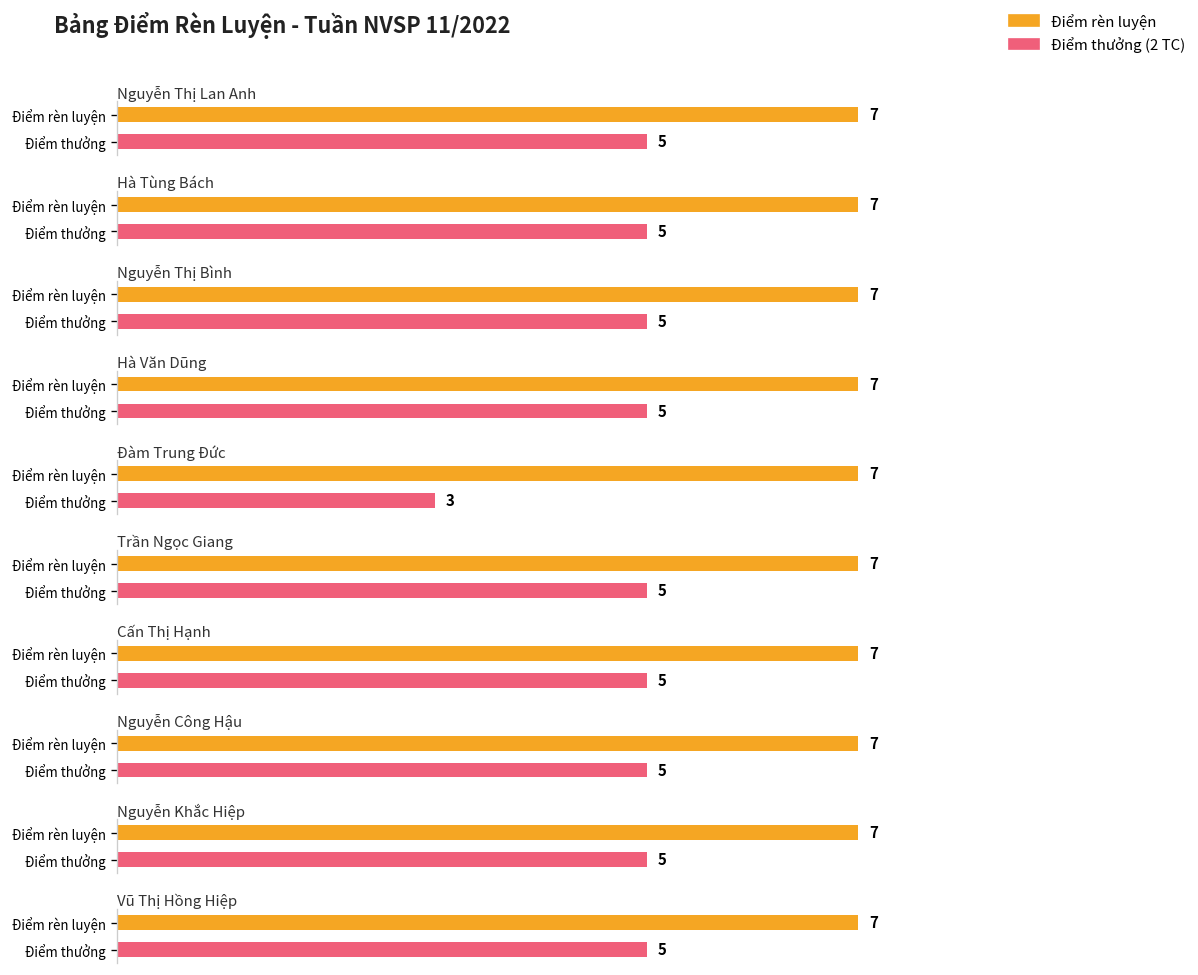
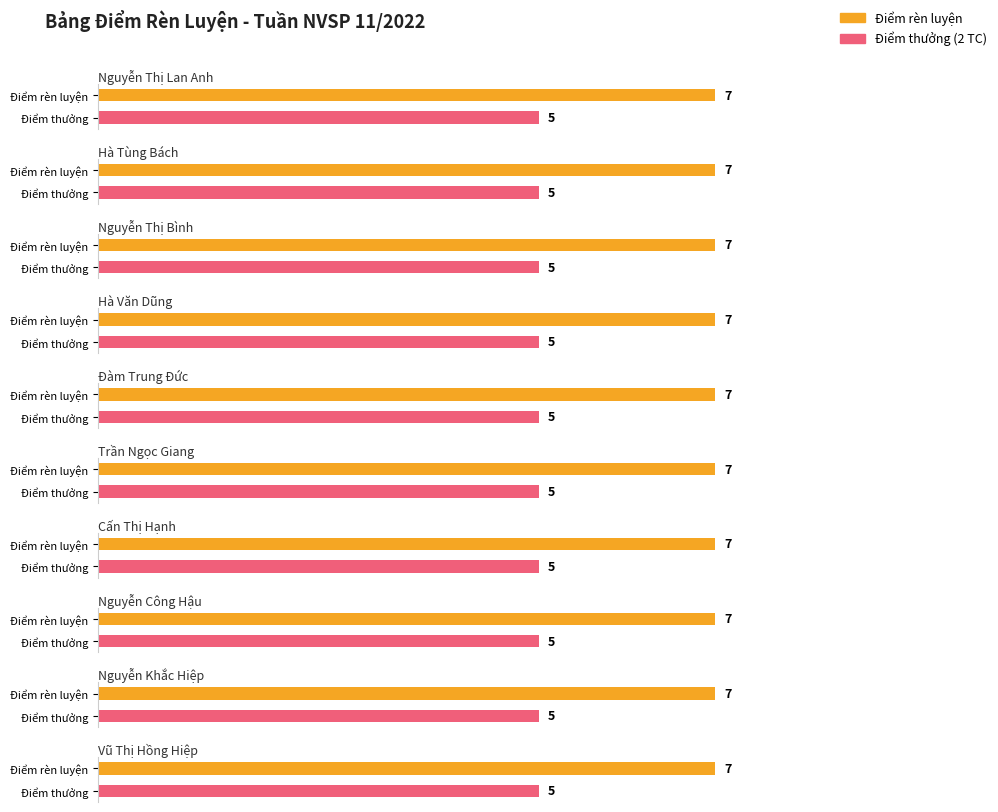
  {
    "Nguyễn Thị Lan Anh": {
      "Điểm rèn luyện": 7,
      "Điểm thưởng": 5
    },
    "Hà Tùng Bách": {
      "Điểm rèn luyện": 7,
      "Điểm thưởng": 5
    },
    "Nguyễn Thị Bình": {
      "Điểm rèn luyện": 7,
      "Điểm thưởng": 5
    },
    "Hà Văn Dũng": {
      "Điểm rèn luyện": 7,
      "Điểm thưởng": 5
    },
    "Đàm Trung Đức": {
      "Điểm rèn luyện": 7,
-     "Điểm thưởng": 3
+     "Điểm thưởng": 5
    },
    "Trần Ngọc Giang": {
      "Điểm rèn luyện": 7,
      "Điểm thưởng": 5
    },
    "Cấn Thị Hạnh": {
      "Điểm rèn luyện": 7,
      "Điểm thưởng": 5
    },
    "Nguyễn Công Hậu": {
      "Điểm rèn luyện": 7,
      "Điểm thưởng": 5
    },
    "Nguyễn Khắc Hiệp": {
      "Điểm rèn luyện": 7,
      "Điểm thưởng": 5
    },
    "Vũ Thị Hồng Hiệp": {
      "Điểm rèn luyện": 7,
      "Điểm thưởng": 5
    }
  }
